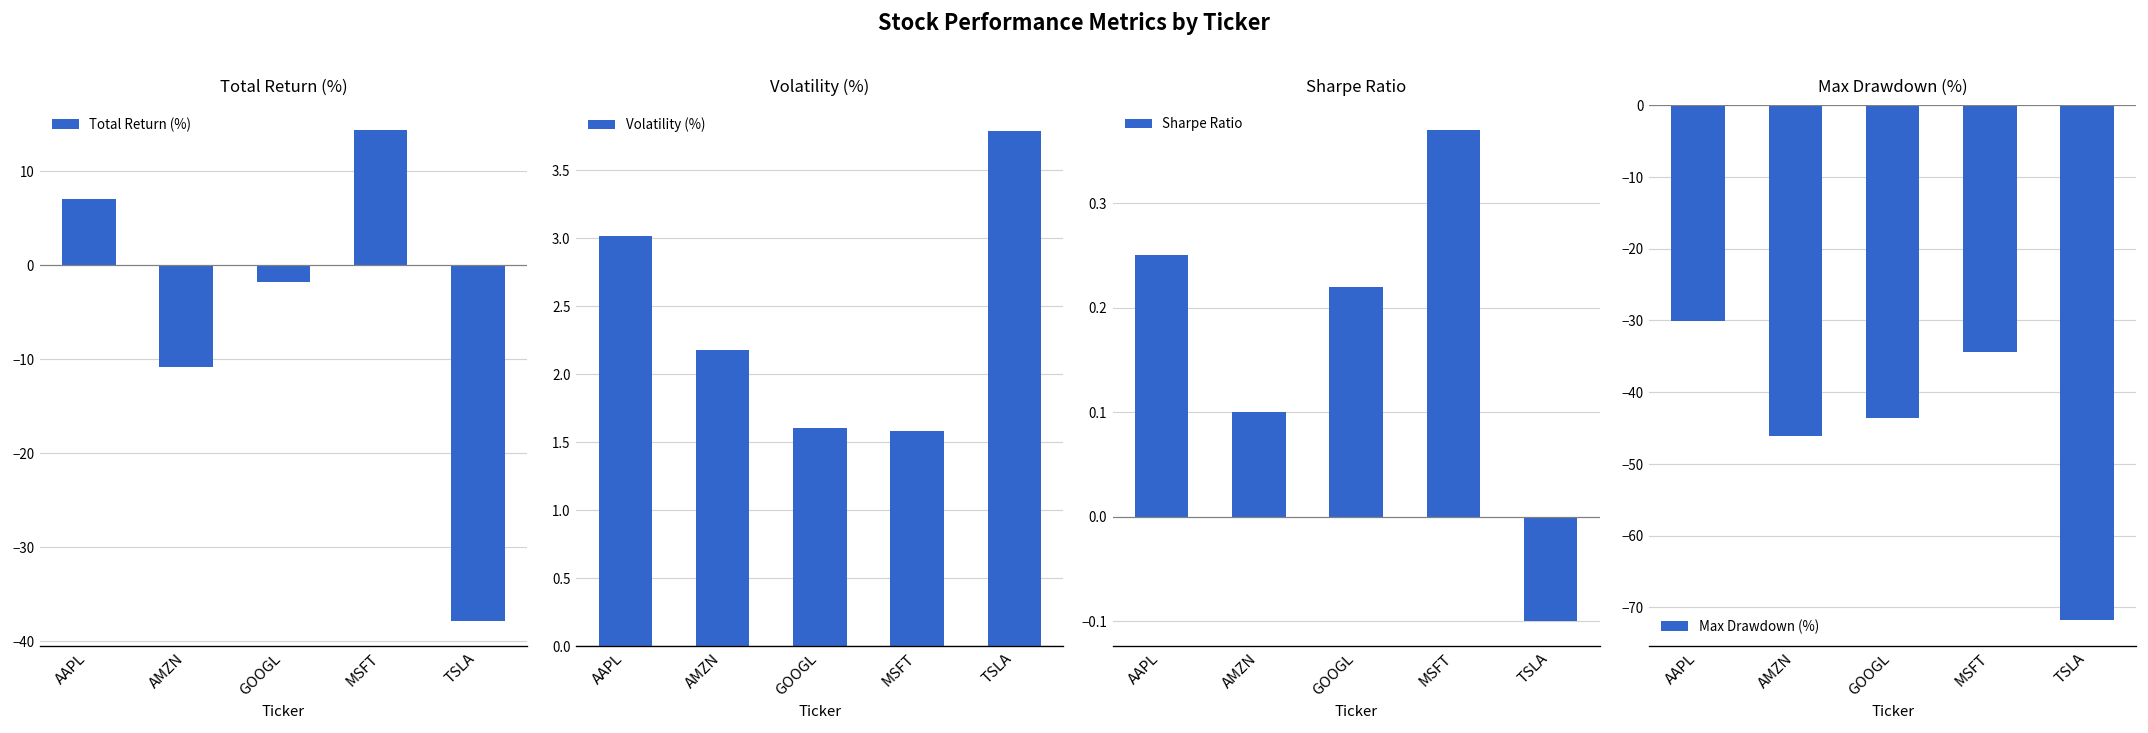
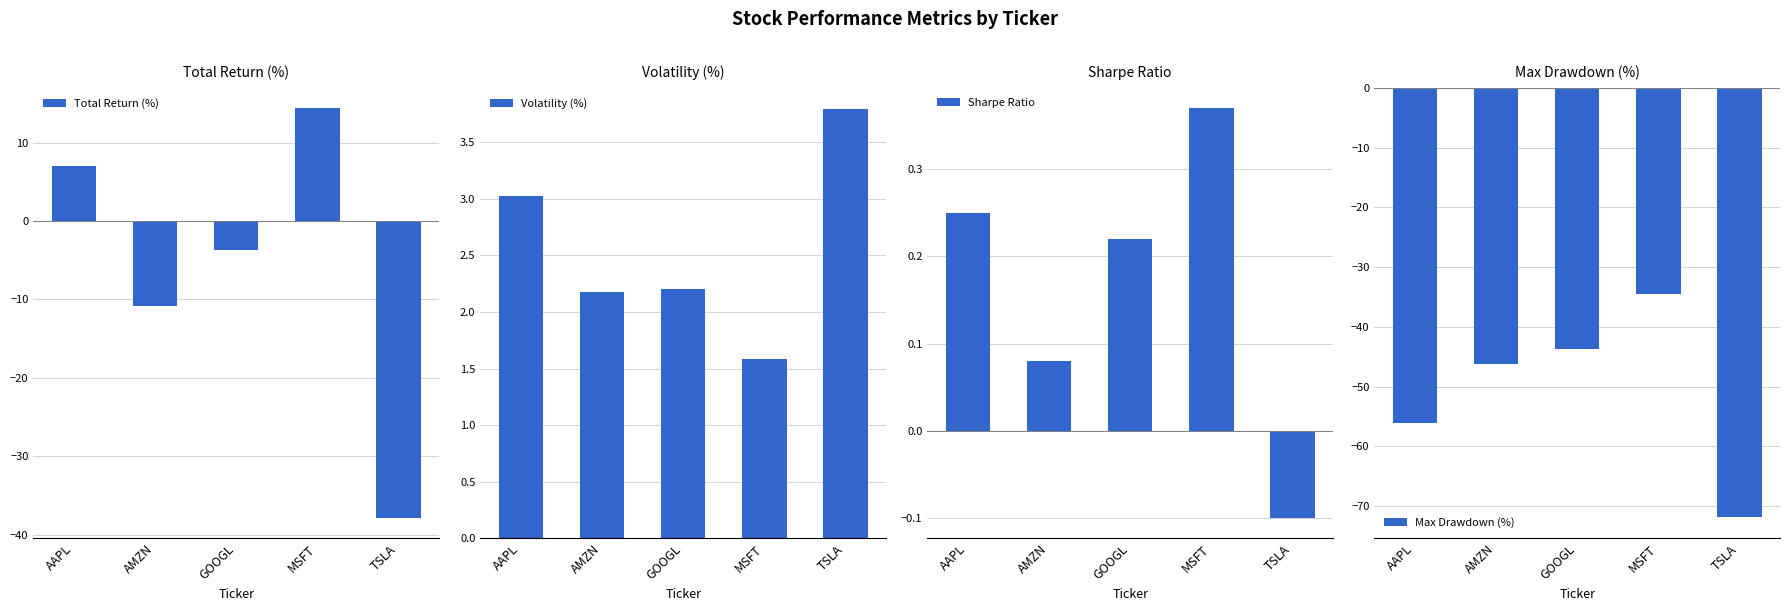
  {
    "Total Return (%)": {
      "AAPL": 7,
      "AMZN": -11,
-     "GOOGL": -2,
+     "GOOGL": -4,
      "MSFT": 14,
      "TSLA": -38
    },
    "Volatility (%)": {
      "AAPL": 3.0,
      "AMZN": 2.2,
-     "GOOGL": 1.6,
+     "GOOGL": 2.2,
      "MSFT": 1.6,
      "TSLA": 3.8
    },
    "Sharpe Ratio": {
      "AAPL": 0.25,
-     "AMZN": 0.10,
+     "AMZN": 0.08,
      "GOOGL": 0.22,
      "MSFT": 0.37,
      "TSLA": -0.10
    },
    "Max Drawdown (%)": {
-     "AAPL": -30,
+     "AAPL": -56,
      "AMZN": -46,
      "GOOGL": -44,
      "MSFT": -34,
      "TSLA": -72
    }
  }
